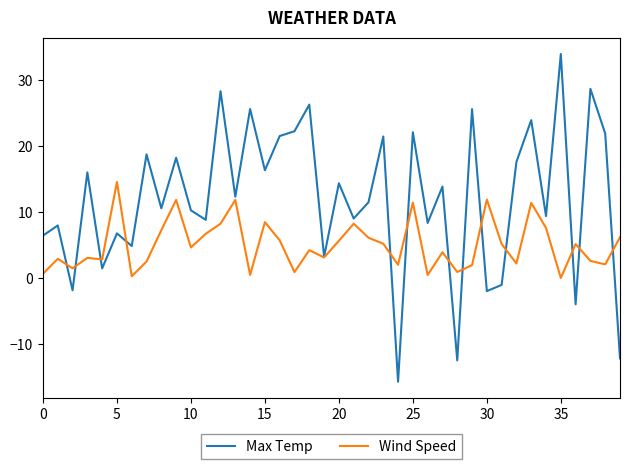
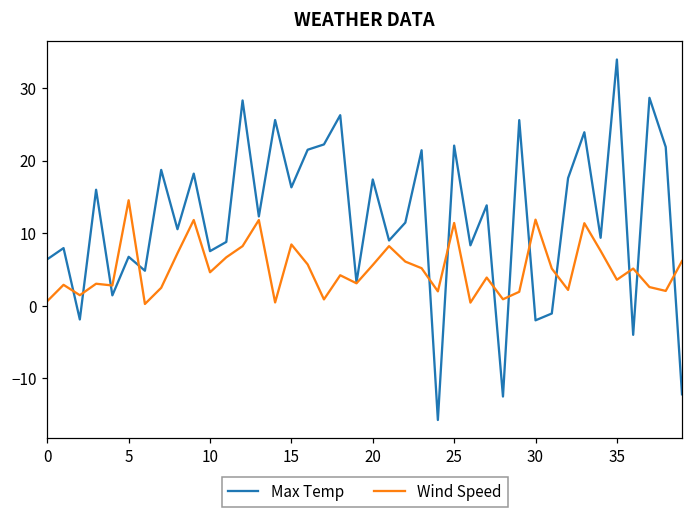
  {
    "Max Temp": {
      "0": 6,
      "5": 7,
-     "10": 10,
+     "10": 8,
      "15": 16,
-     "20": 14,
+     "20": 17,
      "25": 22,
      "30": -2,
      "35": 34
    },
    "Wind Speed": {
      "0": 1,
      "5": 15,
      "10": 5,
      "15": 8,
      "20": 6,
      "25": 11,
      "30": 12,
-     "35": 0
+     "35": 4
    }
  }
